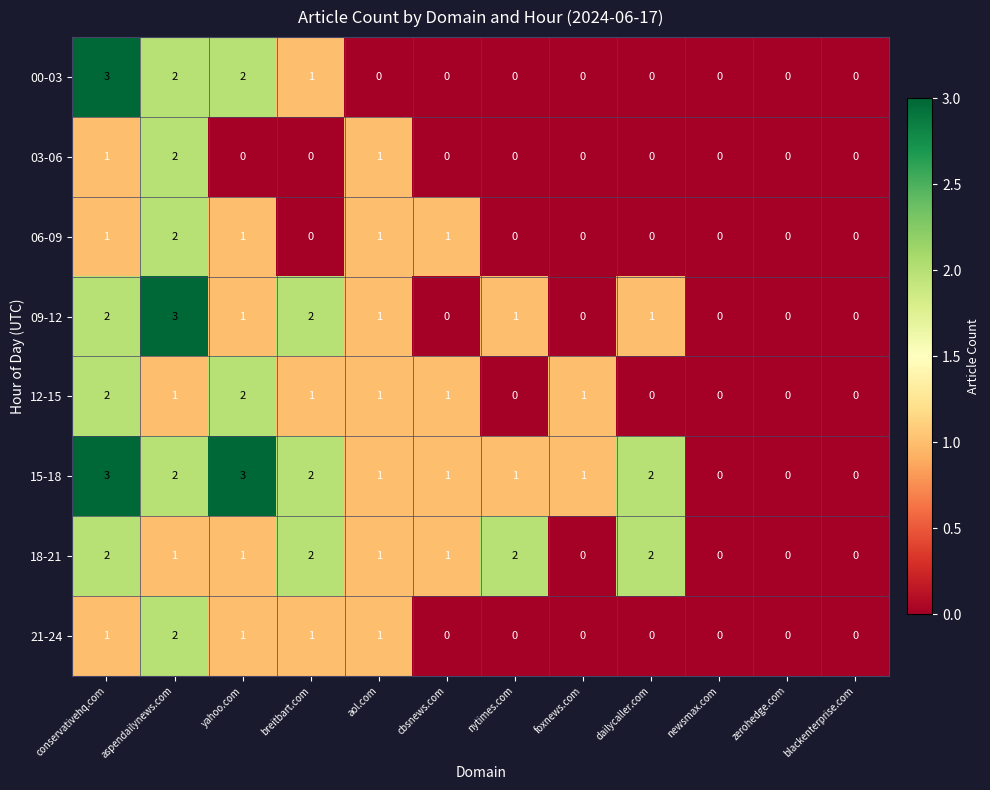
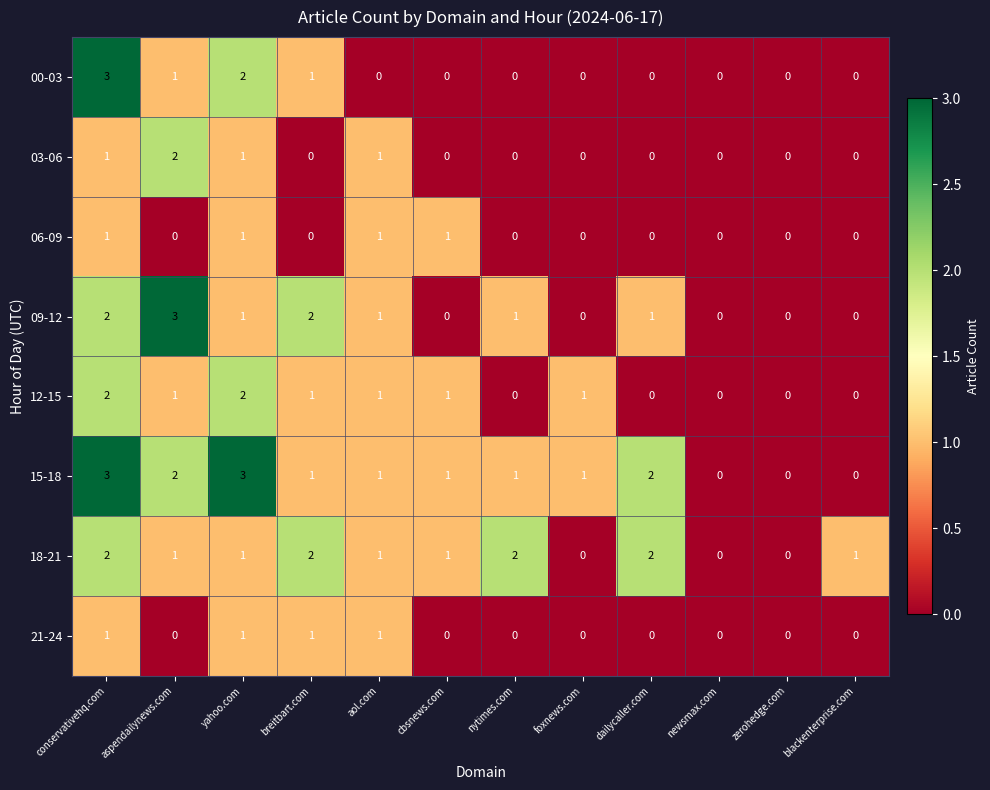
  {
    "00-03": {
      "conservativehq.com": 3,
-     "aspendailynews.com": 2,
+     "aspendailynews.com": 1,
      "yahoo.com": 2,
      "breitbart.com": 1,
      "aol.com": 0,
      "cbsnews.com": 0,
      "nytimes.com": 0,
      "foxnews.com": 0,
      "dailycaller.com": 0,
      "newsmax.com": 0,
      "zerohedge.com": 0,
      "blackenterprise.com": 0
    },
    "03-06": {
      "conservativehq.com": 1,
      "aspendailynews.com": 2,
-     "yahoo.com": 0,
+     "yahoo.com": 1,
      "breitbart.com": 0,
      "aol.com": 1,
      "cbsnews.com": 0,
      "nytimes.com": 0,
      "foxnews.com": 0,
      "dailycaller.com": 0,
      "newsmax.com": 0,
      "zerohedge.com": 0,
      "blackenterprise.com": 0
    },
    "06-09": {
      "conservativehq.com": 1,
-     "aspendailynews.com": 2,
+     "aspendailynews.com": 0,
      "yahoo.com": 1,
      "breitbart.com": 0,
      "aol.com": 1,
      "cbsnews.com": 1,
      "nytimes.com": 0,
      "foxnews.com": 0,
      "dailycaller.com": 0,
      "newsmax.com": 0,
      "zerohedge.com": 0,
      "blackenterprise.com": 0
    },
    "09-12": {
      "conservativehq.com": 2,
      "aspendailynews.com": 3,
      "yahoo.com": 1,
      "breitbart.com": 2,
      "aol.com": 1,
      "cbsnews.com": 0,
      "nytimes.com": 1,
      "foxnews.com": 0,
      "dailycaller.com": 1,
      "newsmax.com": 0,
      "zerohedge.com": 0,
      "blackenterprise.com": 0
    },
    "12-15": {
      "conservativehq.com": 2,
      "aspendailynews.com": 1,
      "yahoo.com": 2,
      "breitbart.com": 1,
      "aol.com": 1,
      "cbsnews.com": 1,
      "nytimes.com": 0,
      "foxnews.com": 1,
      "dailycaller.com": 0,
      "newsmax.com": 0,
      "zerohedge.com": 0,
      "blackenterprise.com": 0
    },
    "15-18": {
      "conservativehq.com": 3,
      "aspendailynews.com": 2,
      "yahoo.com": 3,
-     "breitbart.com": 2,
+     "breitbart.com": 1,
      "aol.com": 1,
      "cbsnews.com": 1,
      "nytimes.com": 1,
      "foxnews.com": 1,
      "dailycaller.com": 2,
      "newsmax.com": 0,
      "zerohedge.com": 0,
      "blackenterprise.com": 0
    },
    "18-21": {
      "conservativehq.com": 2,
      "aspendailynews.com": 1,
      "yahoo.com": 1,
      "breitbart.com": 2,
      "aol.com": 1,
      "cbsnews.com": 1,
      "nytimes.com": 2,
      "foxnews.com": 0,
      "dailycaller.com": 2,
      "newsmax.com": 0,
      "zerohedge.com": 0,
-     "blackenterprise.com": 0
+     "blackenterprise.com": 1
    },
    "21-24": {
      "conservativehq.com": 1,
-     "aspendailynews.com": 2,
+     "aspendailynews.com": 0,
      "yahoo.com": 1,
      "breitbart.com": 1,
      "aol.com": 1,
      "cbsnews.com": 0,
      "nytimes.com": 0,
      "foxnews.com": 0,
      "dailycaller.com": 0,
      "newsmax.com": 0,
      "zerohedge.com": 0,
      "blackenterprise.com": 0
    }
  }
